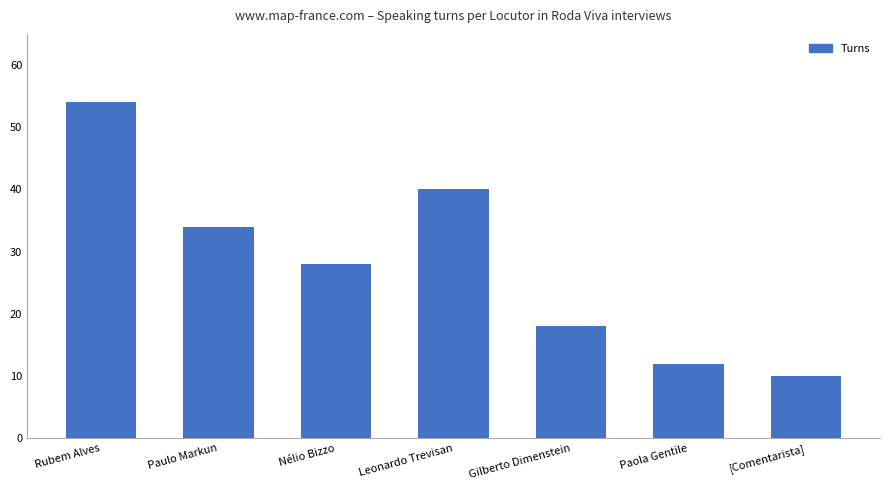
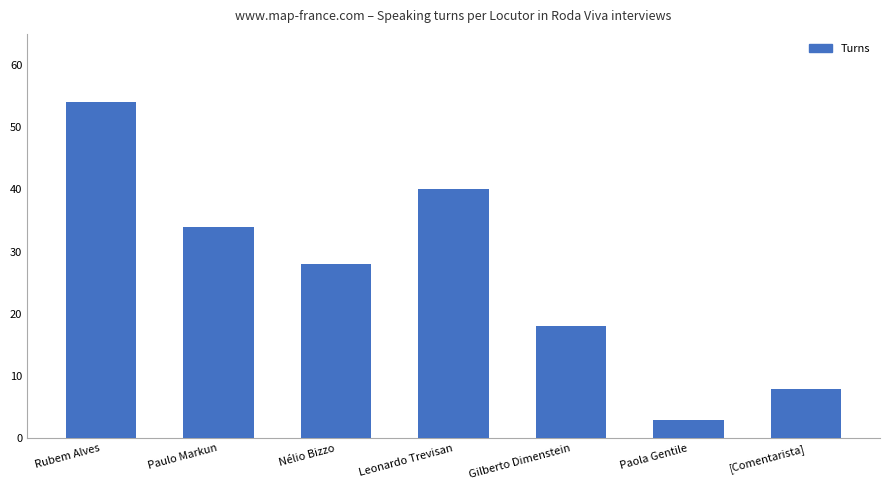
  {
    "Rubem Alves": 54,
    "Paulo Markun": 34,
    "Nélio Bizzo": 28,
    "Leonardo Trevisan": 40,
    "Gilberto Dimenstein": 18,
-   "Paola Gentile": 12,
-   "[Comentarista]": 10
+   "Paola Gentile": 3,
+   "[Comentarista]": 8
  }
